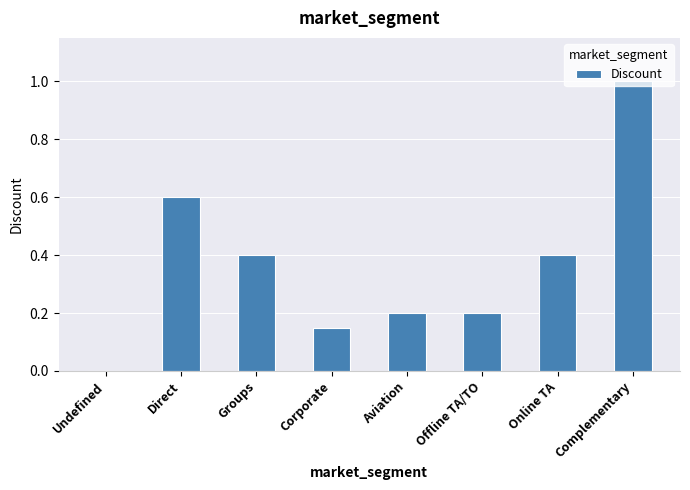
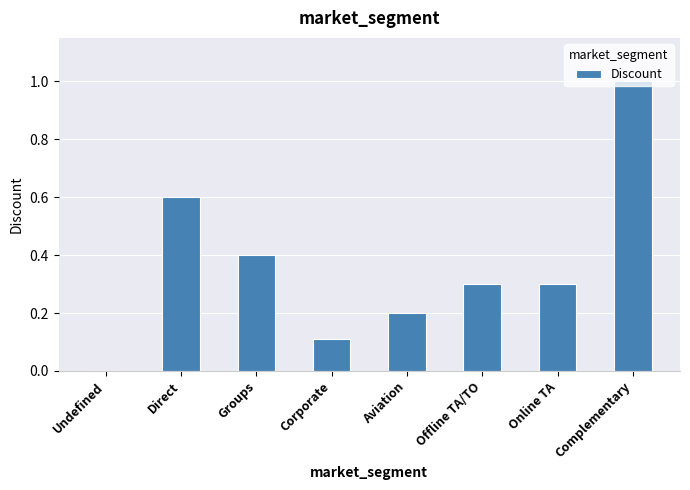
  {
    "Undefined": 0.00,
    "Direct": 0.60,
    "Groups": 0.40,
-   "Corporate": 0.15,
+   "Corporate": 0.11,
    "Aviation": 0.20,
-   "Offline TA/TO": 0.2,
-   "Online TA": 0.4
+   "Offline TA/TO": 0.3,
+   "Online TA": 0.3
  }
